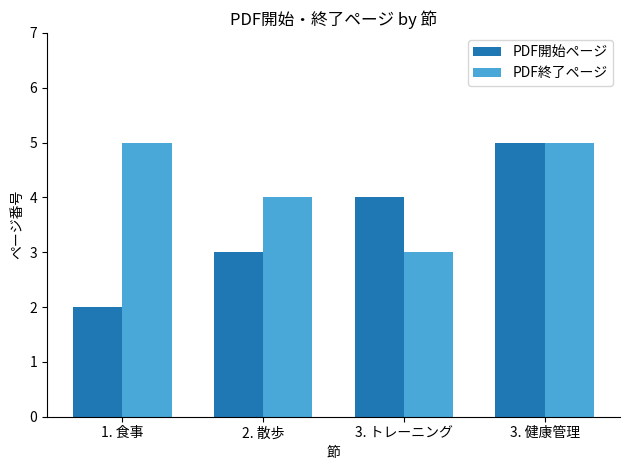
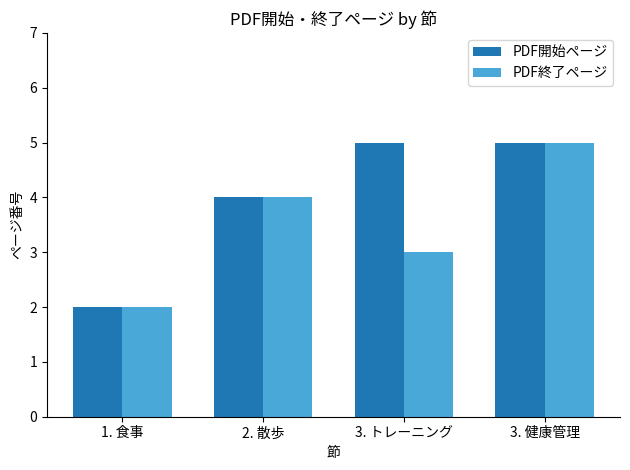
  {
    "PDF開始ページ": {
      "1. 食事": 2,
-     "2. 散歩": 3,
-     "3. トレーニング": 4,
+     "2. 散歩": 4,
+     "3. トレーニング": 5,
      "3. 健康管理": 5
    },
    "PDF終了ページ": {
-     "1. 食事": 5,
+     "1. 食事": 2,
      "2. 散歩": 4,
      "3. トレーニング": 3,
      "3. 健康管理": 5
    }
  }
